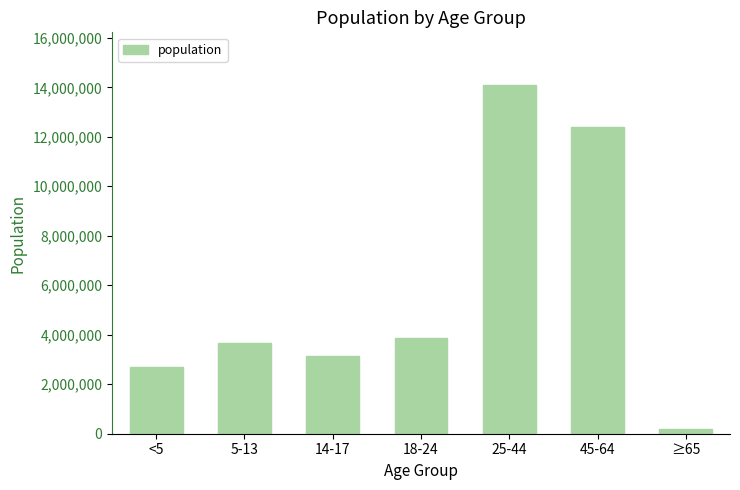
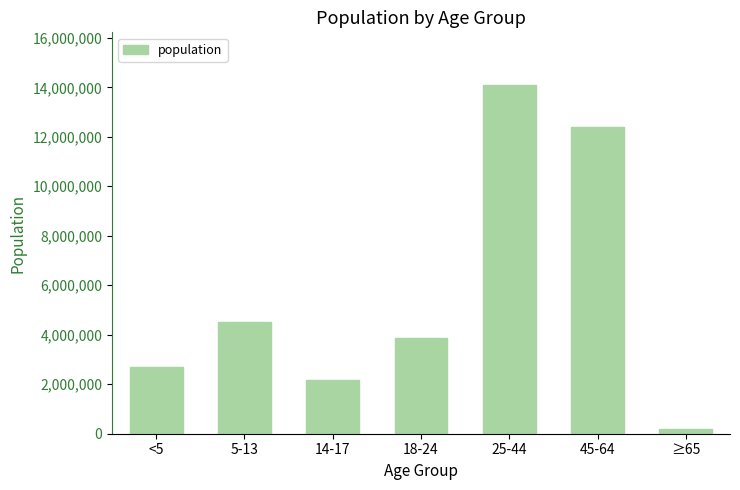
  {
    "<5": "2,700,000",
-   "5-13": "3,700,000",
-   "14-17": "3,100,000",
+   "5-13": "4,500,000",
+   "14-17": "2,200,000",
    "18-24": "3,900,000",
    "25-44": "14,100,000",
    "45-64": "12,400,000",
    "≥65": "200,000"
  }
